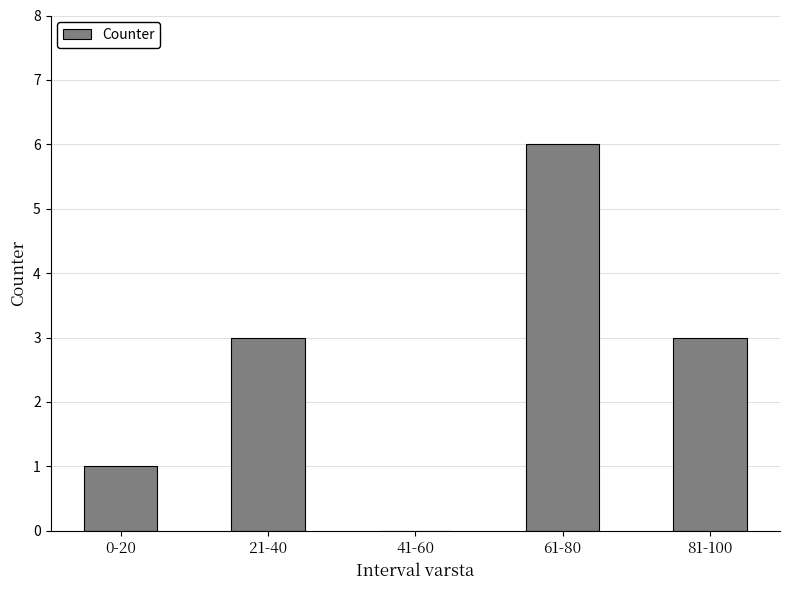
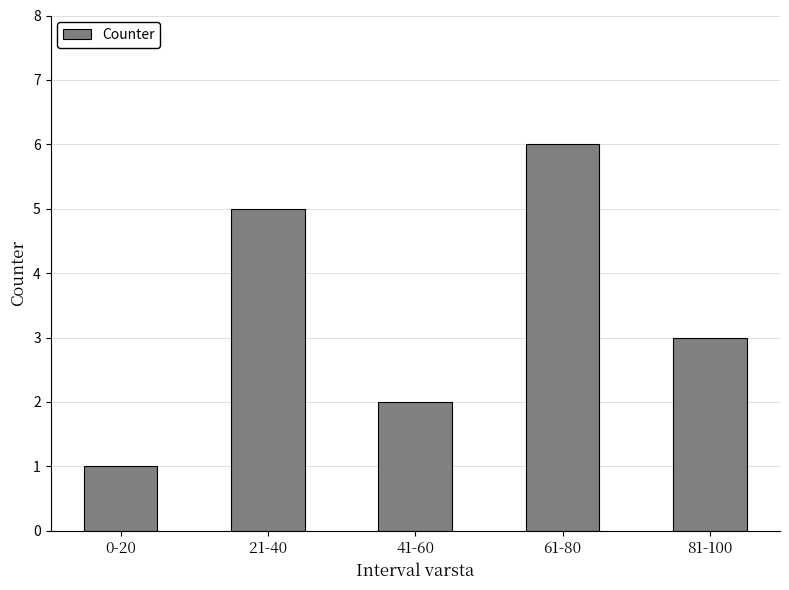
  {
    "0-20": 1,
-   "21-40": 3,
-   "41-60": 0,
+   "21-40": 5,
+   "41-60": 2,
    "61-80": 6,
    "81-100": 3
  }
